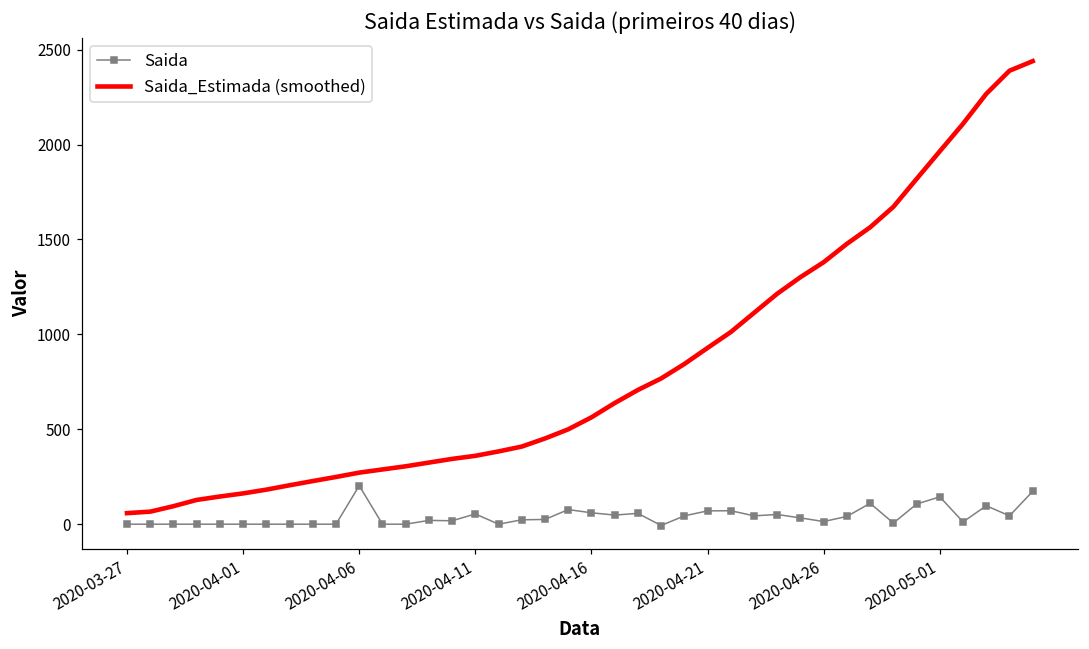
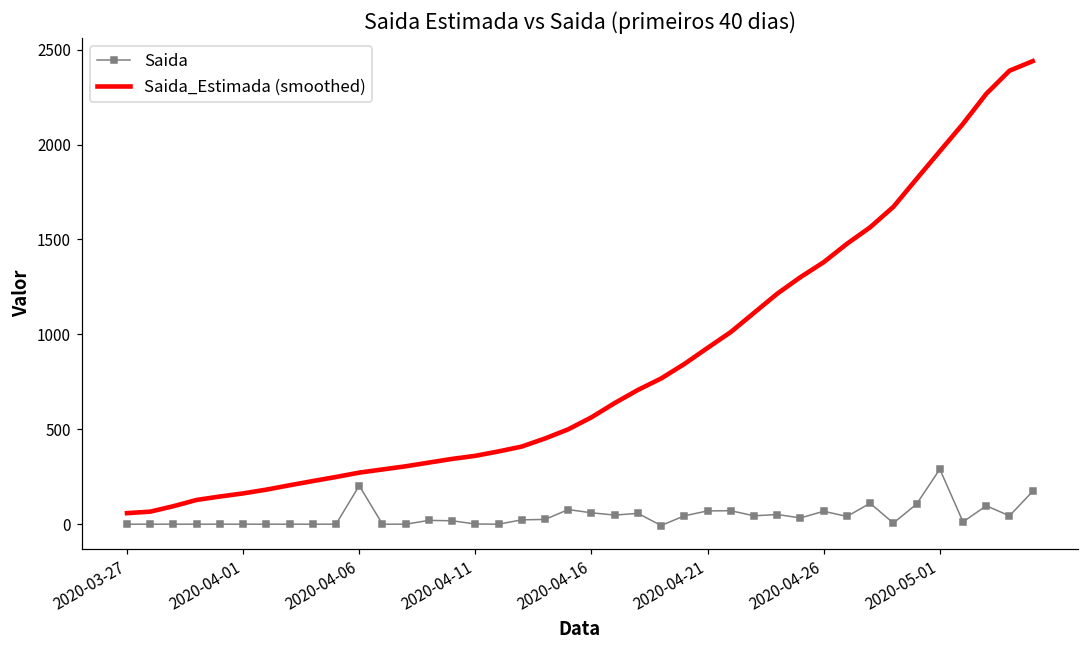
  {
    "Saida": {
      "2020-03-27": 0,
      "2020-04-01": 0,
      "2020-04-06": 200,
-     "2020-04-11": 50,
+     "2020-04-11": 0,
      "2020-04-16": 60,
      "2020-04-21": 70,
-     "2020-04-26": 10,
-     "2020-05-01": 140
+     "2020-04-26": 70,
+     "2020-05-01": 290
    },
    "Saida_Estimada (smoothed)": {
      "2020-03-27": 60,
      "2020-04-01": 160,
      "2020-04-06": 270,
      "2020-04-11": 360,
      "2020-04-16": 560,
      "2020-04-21": 930,
      "2020-04-26": 1380,
      "2020-05-01": 1960
    }
  }
